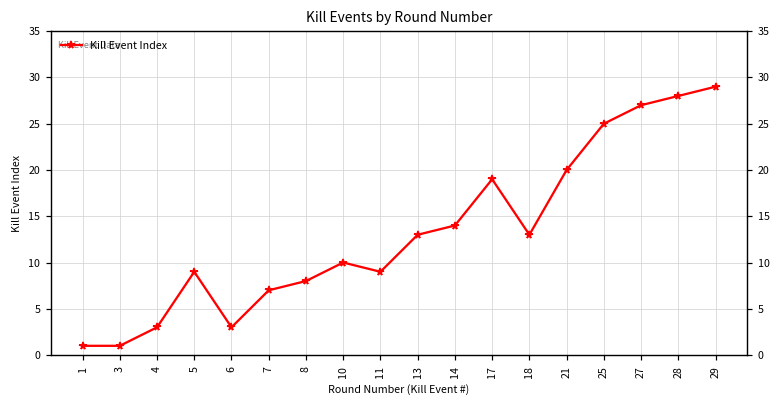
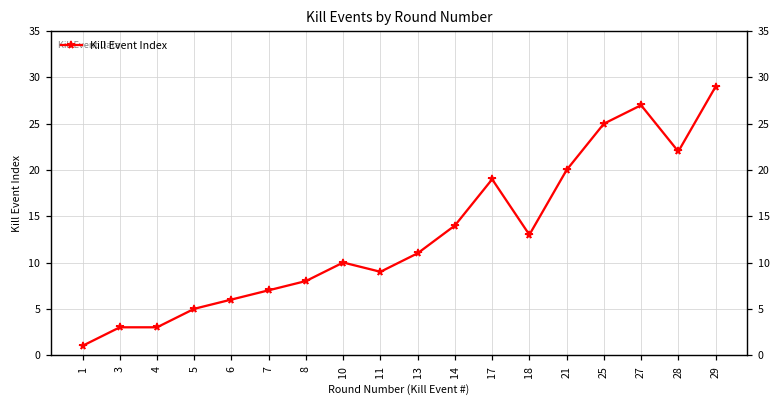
  {
    "1": 1,
-   "3": 1,
+   "3": 3,
    "4": 3,
-   "5": 9,
-   "6": 3,
+   "5": 5,
+   "6": 6,
    "7": 7,
    "8": 8,
    "10": 10,
    "11": 9,
-   "13": 13,
+   "13": 11,
    "14": 14,
    "17": 19,
    "18": 13,
    "21": 20,
    "25": 25,
    "27": 27,
-   "28": 28,
+   "28": 22,
    "29": 29
  }
